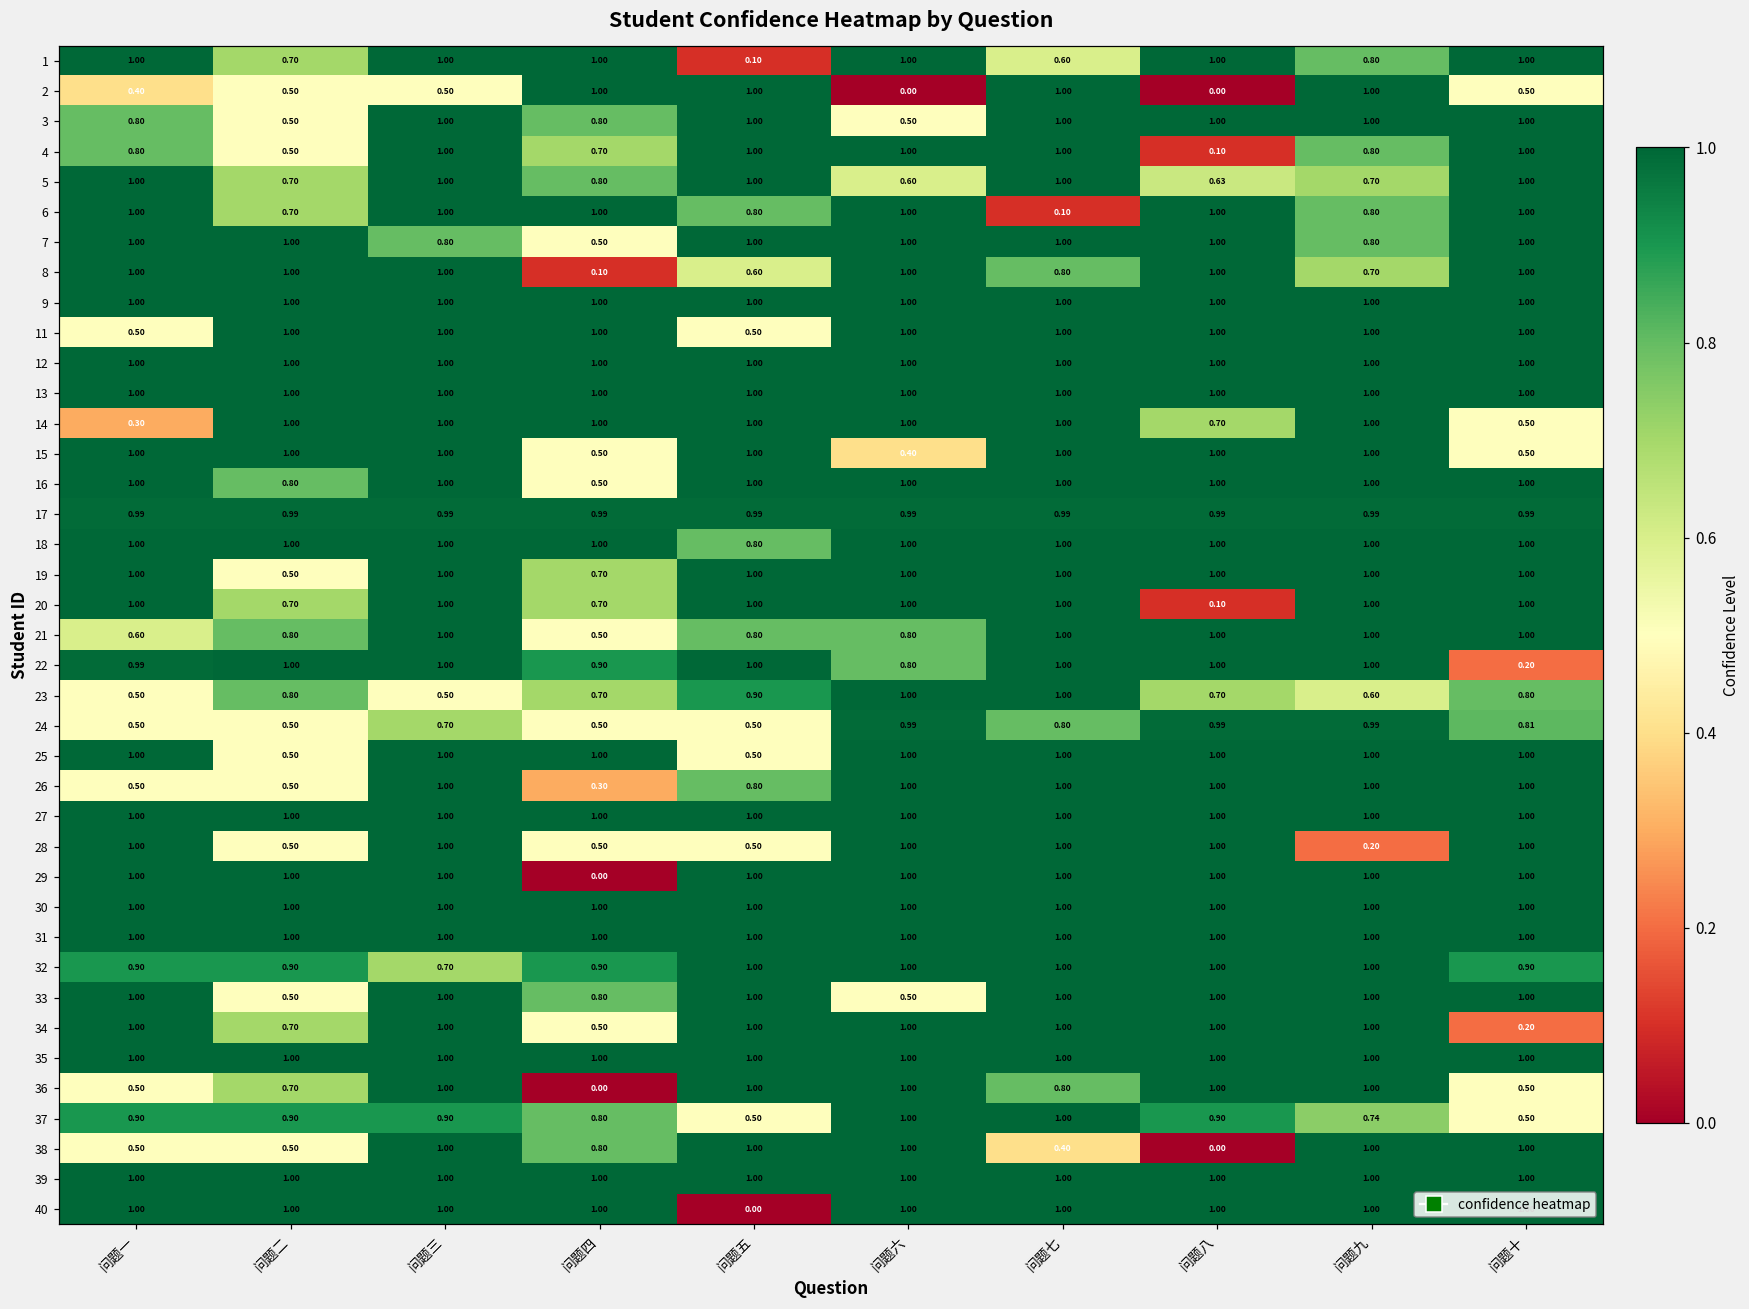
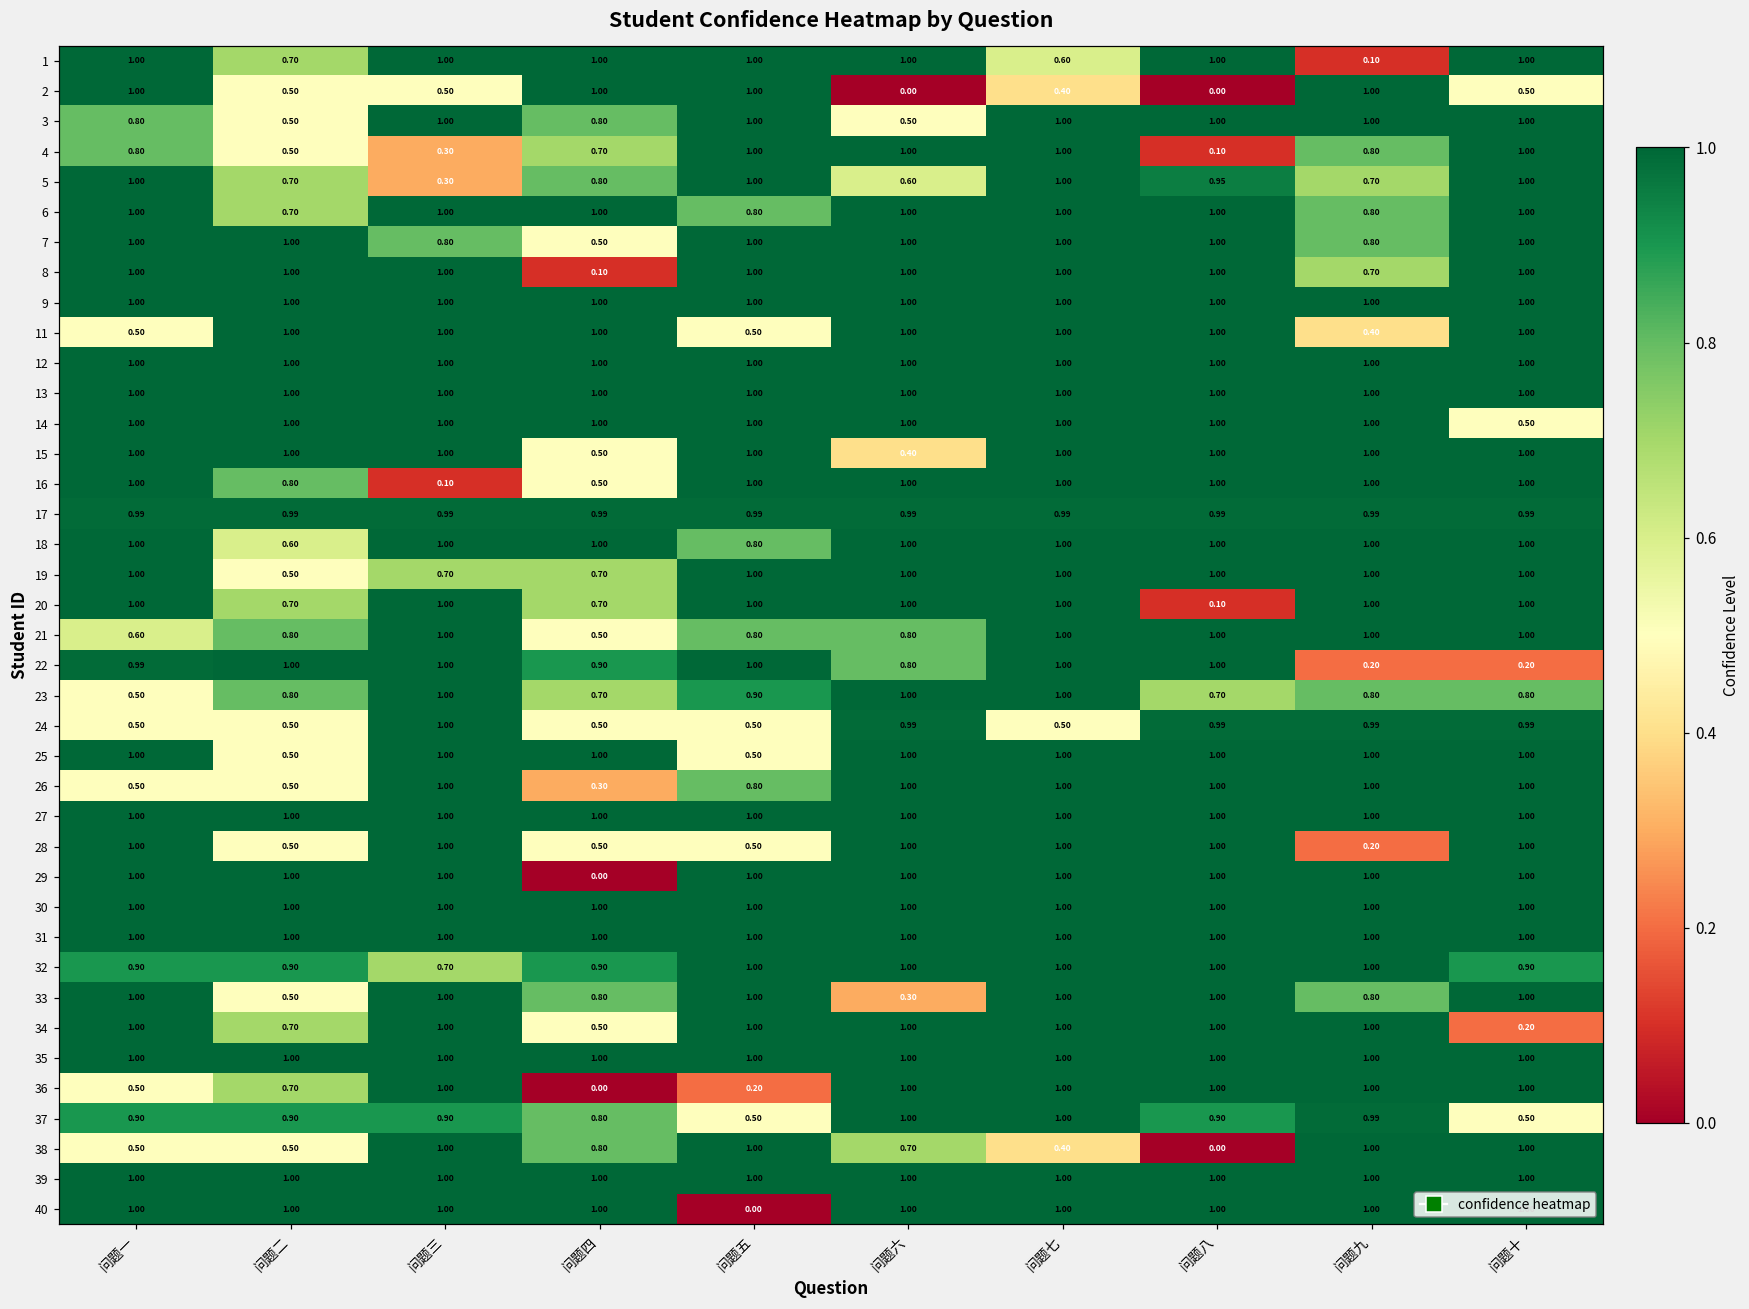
  {
    "1": {
      "问题一": 1.00,
      "问题二": 0.70,
      "问题三": 1.00,
      "问题四": 1.00,
-     "问题五": 0.10,
+     "问题五": 1.00,
      "问题六": 1.00,
      "问题七": 0.60,
      "问题八": 1.00,
-     "问题九": 0.80,
+     "问题九": 0.10,
      "问题十": 1.00
    },
    "2": {
-     "问题一": 0.40,
+     "问题一": 1.00,
      "问题二": 0.50,
      "问题三": 0.50,
      "问题四": 1.00,
      "问题五": 1.00,
      "问题六": 0.00,
-     "问题七": 1.00,
+     "问题七": 0.40,
      "问题八": 0.00,
      "问题九": 1.00,
      "问题十": 0.50
    },
    "4": {
      "问题一": 0.80,
      "问题二": 0.50,
-     "问题三": 1.00,
+     "问题三": 0.30,
      "问题四": 0.70,
      "问题五": 1.00,
      "问题六": 1.00,
      "问题七": 1.00,
      "问题八": 0.10,
      "问题九": 0.80,
      "问题十": 1.00
    },
    "5": {
      "问题一": 1.00,
      "问题二": 0.70,
-     "问题三": 1.00,
+     "问题三": 0.30,
      "问题四": 0.80,
      "问题五": 1.00,
      "问题六": 0.60,
      "问题七": 1.00,
-     "问题八": 0.63,
+     "问题八": 0.95,
      "问题九": 0.70,
      "问题十": 1.00
    },
    "6": {
      "问题一": 1.00,
      "问题二": 0.70,
      "问题三": 1.00,
      "问题四": 1.00,
      "问题五": 0.80,
      "问题六": 1.00,
-     "问题七": 0.10,
+     "问题七": 1.00,
      "问题八": 1.00,
      "问题九": 0.80,
      "问题十": 1.00
    },
    "8": {
      "问题一": 1.00,
      "问题二": 1.00,
      "问题三": 1.00,
      "问题四": 0.10,
-     "问题五": 0.60,
+     "问题五": 1.00,
      "问题六": 1.00,
-     "问题七": 0.80,
+     "问题七": 1.00,
      "问题八": 1.00,
      "问题九": 0.70,
      "问题十": 1.00
    },
    "11": {
      "问题一": 0.50,
      "问题二": 1.00,
      "问题三": 1.00,
      "问题四": 1.00,
      "问题五": 0.50,
      "问题六": 1.00,
      "问题七": 1.00,
      "问题八": 1.00,
-     "问题九": 1.00,
+     "问题九": 0.40,
      "问题十": 1.00
    },
    "14": {
-     "问题一": 0.30,
+     "问题一": 1.00,
      "问题二": 1.00,
      "问题三": 1.00,
      "问题四": 1.00,
      "问题五": 1.00,
      "问题六": 1.00,
      "问题七": 1.00,
-     "问题八": 0.70,
+     "问题八": 1.00,
      "问题九": 1.00,
      "问题十": 0.50
    },
    "15": {
      "问题一": 1.00,
      "问题二": 1.00,
      "问题三": 1.00,
      "问题四": 0.50,
      "问题五": 1.00,
      "问题六": 0.40,
      "问题七": 1.00,
      "问题八": 1.00,
      "问题九": 1.00,
-     "问题十": 0.50
+     "问题十": 1.00
    },
    "16": {
      "问题一": 1.00,
      "问题二": 0.80,
-     "问题三": 1.00,
+     "问题三": 0.10,
      "问题四": 0.50,
      "问题五": 1.00,
      "问题六": 1.00,
      "问题七": 1.00,
      "问题八": 1.00,
      "问题九": 1.00,
      "问题十": 1.00
    },
    "18": {
      "问题一": 1.00,
-     "问题二": 1.00,
+     "问题二": 0.60,
      "问题三": 1.00,
      "问题四": 1.00,
      "问题五": 0.80,
      "问题六": 1.00,
      "问题七": 1.00,
      "问题八": 1.00,
      "问题九": 1.00,
      "问题十": 1.00
    },
    "19": {
      "问题一": 1.00,
      "问题二": 0.50,
-     "问题三": 1.00,
+     "问题三": 0.70,
      "问题四": 0.70,
      "问题五": 1.00,
      "问题六": 1.00,
      "问题七": 1.00,
      "问题八": 1.00,
      "问题九": 1.00,
      "问题十": 1.00
    },
    "22": {
      "问题一": 0.99,
      "问题二": 1.00,
      "问题三": 1.00,
      "问题四": 0.90,
      "问题五": 1.00,
      "问题六": 0.80,
      "问题七": 1.00,
      "问题八": 1.00,
-     "问题九": 1.00,
+     "问题九": 0.20,
      "问题十": 0.20
    },
    "23": {
      "问题一": 0.50,
      "问题二": 0.80,
-     "问题三": 0.50,
+     "问题三": 1.00,
      "问题四": 0.70,
      "问题五": 0.90,
      "问题六": 1.00,
      "问题七": 1.00,
      "问题八": 0.70,
-     "问题九": 0.60,
+     "问题九": 0.80,
      "问题十": 0.80
    },
    "24": {
      "问题一": 0.50,
      "问题二": 0.50,
-     "问题三": 0.70,
+     "问题三": 1.00,
      "问题四": 0.50,
      "问题五": 0.50,
      "问题六": 0.99,
-     "问题七": 0.80,
+     "问题七": 0.50,
      "问题八": 0.99,
      "问题九": 0.99,
-     "问题十": 0.81
+     "问题十": 0.99
    },
    "33": {
      "问题一": 1.00,
      "问题二": 0.50,
      "问题三": 1.00,
      "问题四": 0.80,
      "问题五": 1.00,
-     "问题六": 0.50,
+     "问题六": 0.30,
      "问题七": 1.00,
      "问题八": 1.00,
-     "问题九": 1.00,
+     "问题九": 0.80,
      "问题十": 1.00
    },
    "36": {
      "问题一": 0.50,
      "问题二": 0.70,
      "问题三": 1.00,
      "问题四": 0.00,
-     "问题五": 1.00,
+     "问题五": 0.20,
      "问题六": 1.00,
-     "问题七": 0.80,
+     "问题七": 1.00,
      "问题八": 1.00,
      "问题九": 1.00,
-     "问题十": 0.50
+     "问题十": 1.00
    },
    "37": {
      "问题一": 0.90,
      "问题二": 0.90,
      "问题三": 0.90,
      "问题四": 0.80,
      "问题五": 0.50,
      "问题六": 1.00,
      "问题七": 1.00,
      "问题八": 0.90,
-     "问题九": 0.74,
+     "问题九": 0.99,
      "问题十": 0.50
    },
    "38": {
      "问题一": 0.50,
      "问题二": 0.50,
      "问题三": 1.00,
      "问题四": 0.80,
      "问题五": 1.00,
-     "问题六": 1.00,
+     "问题六": 0.70,
      "问题七": 0.40,
      "问题八": 0.00,
      "问题九": 1.00,
      "问题十": 1.00
    }
  }
